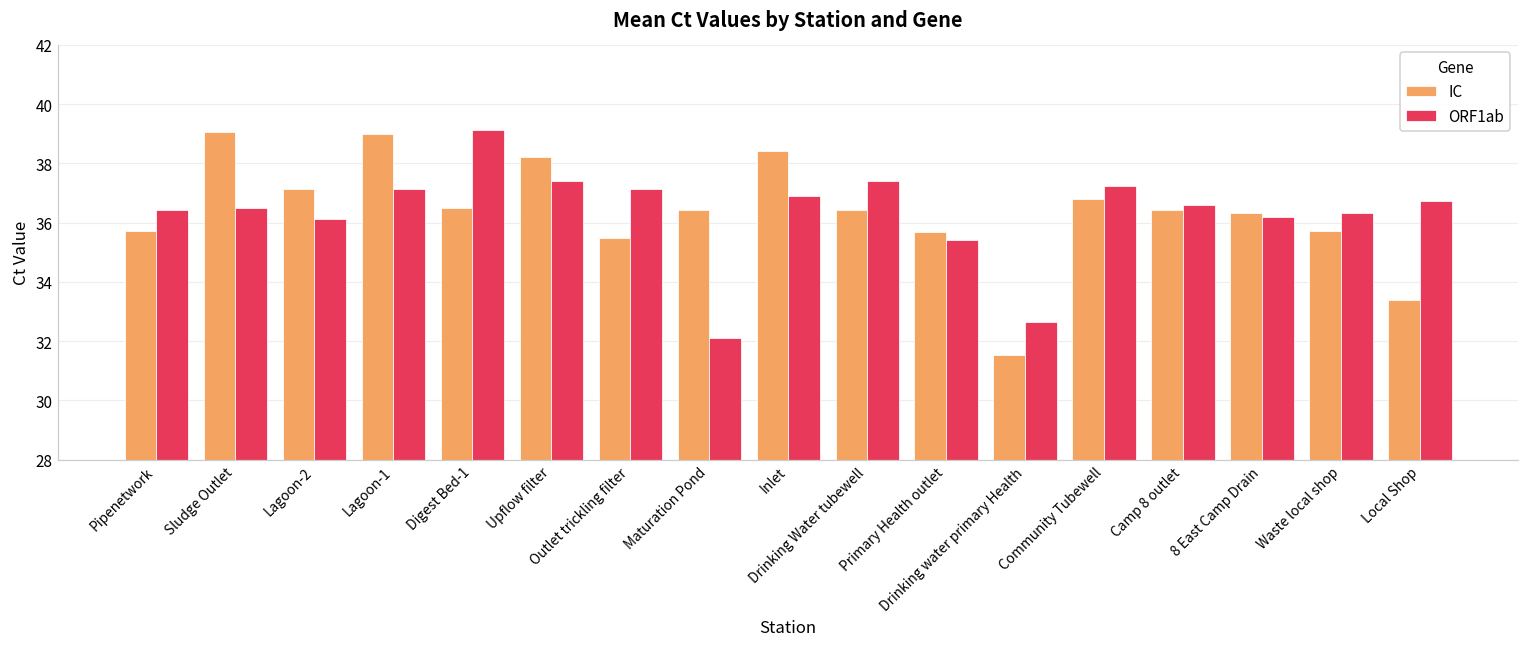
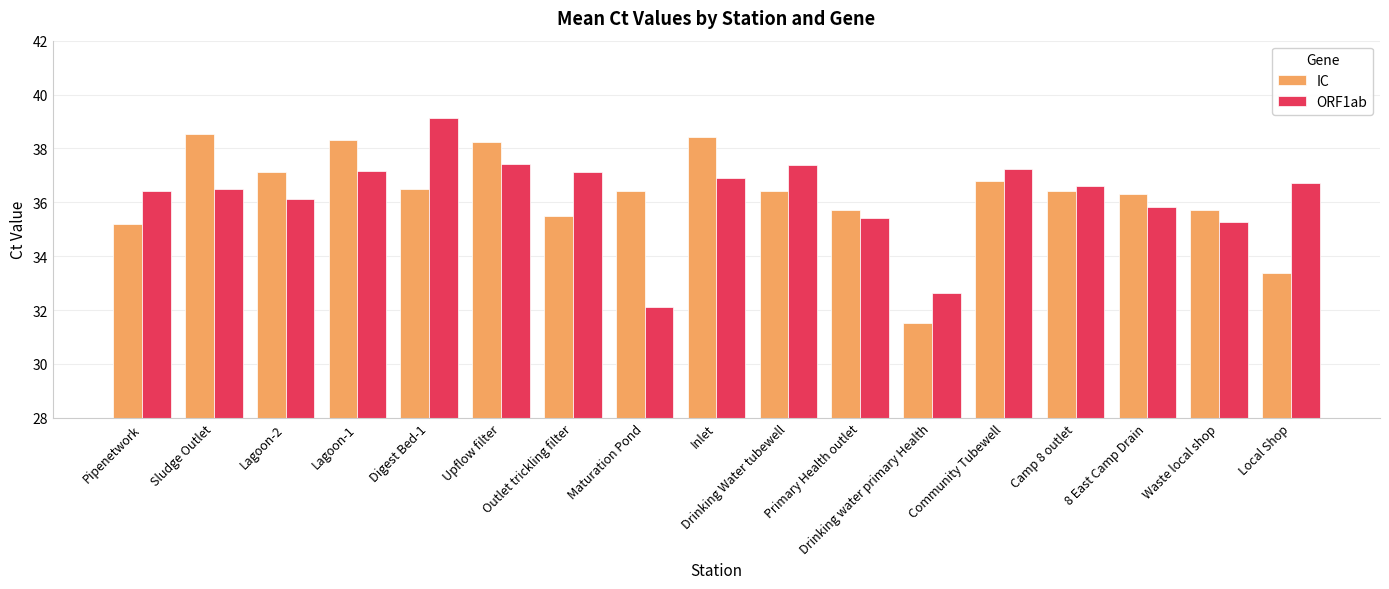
  {
    "IC": {
-     "Pipenetwork": 35.7,
-     "Sludge Outlet": 39.1,
+     "Pipenetwork": 35.2,
+     "Sludge Outlet": 38.5,
      "Lagoon-2": 37.1,
-     "Lagoon-1": 39.0,
+     "Lagoon-1": 38.3,
      "Digest Bed-1": 36.5,
      "Upflow filter": 38.2,
      "Outlet trickling filter": 35.5,
      "Maturation Pond": 36.4,
      "Inlet": 38.4,
      "Drinking Water tubewell": 36.4,
      "Primary Health outlet": 35.7,
      "Drinking water primary Health": 31.5,
      "Community Tubewell": 36.8,
      "Camp 8 outlet": 36.4,
      "8 East Camp Drain": 36.3,
      "Waste local shop": 35.7,
      "Local Shop": 33.4
    },
    "ORF1ab": {
      "Pipenetwork": 36.4,
      "Sludge Outlet": 36.5,
      "Lagoon-2": 36.1,
      "Lagoon-1": 37.2,
      "Digest Bed-1": 39.1,
      "Upflow filter": 37.4,
      "Outlet trickling filter": 37.1,
      "Maturation Pond": 32.1,
      "Inlet": 36.9,
      "Drinking Water tubewell": 37.4,
      "Primary Health outlet": 35.4,
      "Drinking water primary Health": 32.6,
      "Community Tubewell": 37.2,
      "Camp 8 outlet": 36.6,
-     "8 East Camp Drain": 36.2,
-     "Waste local shop": 36.3,
+     "8 East Camp Drain": 35.8,
+     "Waste local shop": 35.3,
      "Local Shop": 36.7
    }
  }
